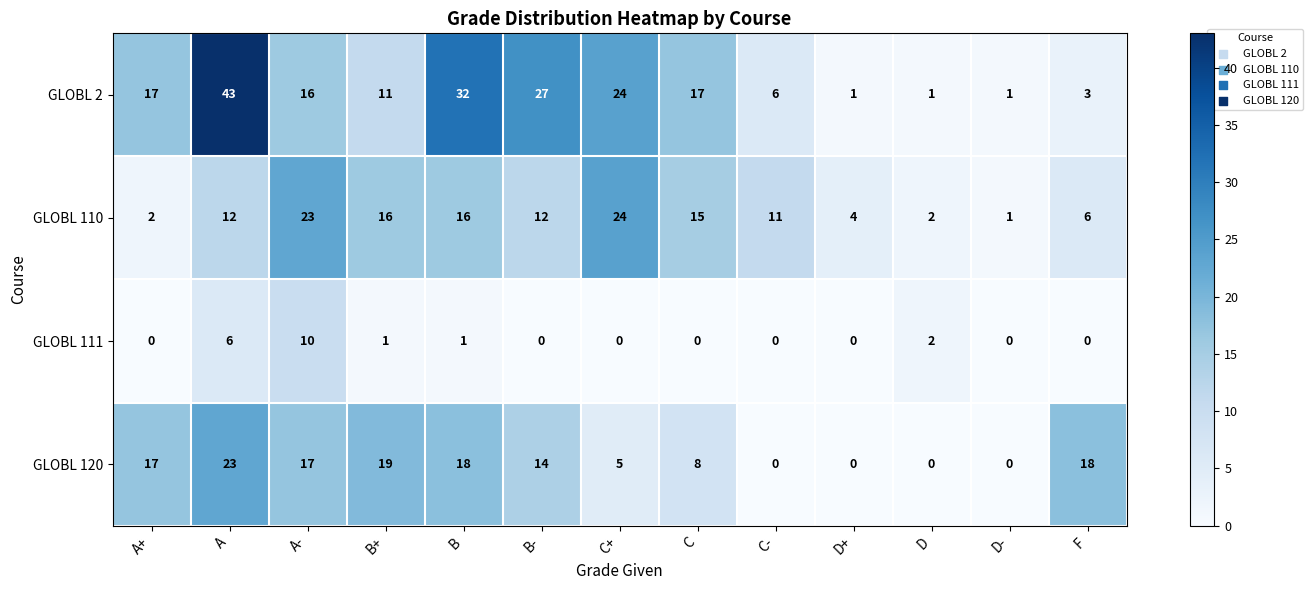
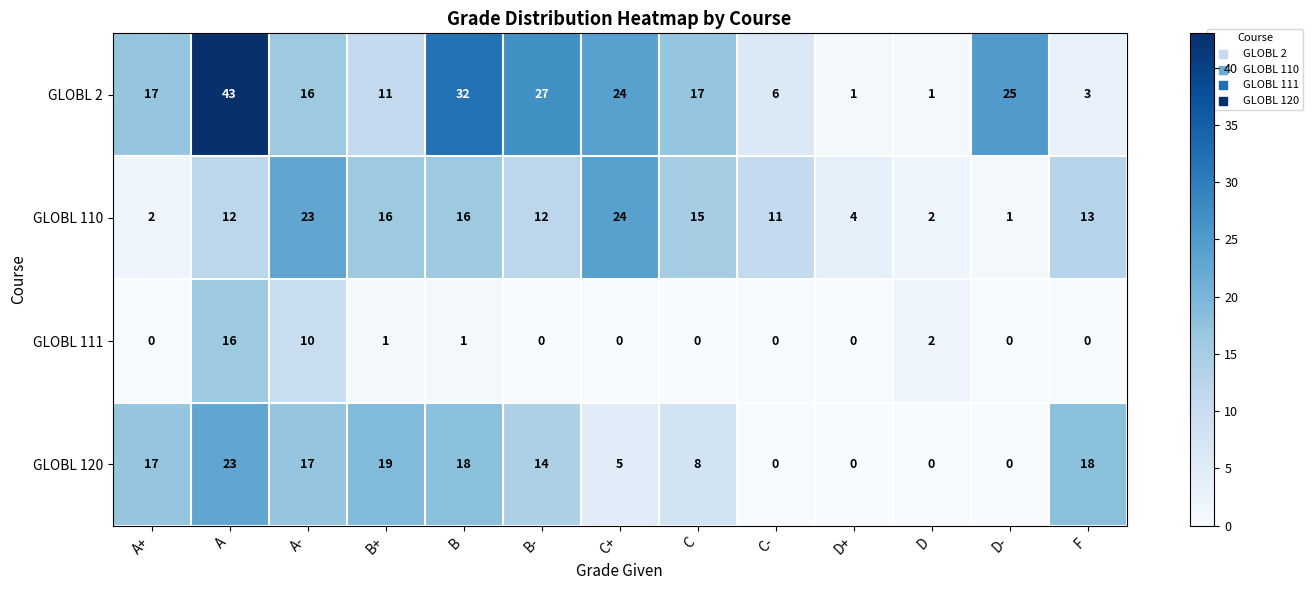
  {
    "GLOBL 2": {
      "A+": 17,
      "A": 43,
      "A-": 16,
      "B+": 11,
      "B": 32,
      "B-": 27,
      "C+": 24,
      "C": 17,
      "C-": 6,
      "D+": 1,
      "D": 1,
-     "D-": 1,
+     "D-": 25,
      "F": 3
    },
    "GLOBL 110": {
      "A+": 2,
      "A": 12,
      "A-": 23,
      "B+": 16,
      "B": 16,
      "B-": 12,
      "C+": 24,
      "C": 15,
      "C-": 11,
      "D+": 4,
      "D": 2,
      "D-": 1,
-     "F": 6
+     "F": 13
    },
    "GLOBL 111": {
      "A+": 0,
-     "A": 6,
+     "A": 16,
      "A-": 10,
      "B+": 1,
      "B": 1,
      "B-": 0,
      "C+": 0,
      "C": 0,
      "C-": 0,
      "D+": 0,
      "D": 2,
      "D-": 0,
      "F": 0
    },
    "GLOBL 120": {
      "A+": 17,
      "A": 23,
      "A-": 17,
      "B+": 19,
      "B": 18,
      "B-": 14,
      "C+": 5,
      "C": 8,
      "C-": 0,
      "D+": 0,
      "D": 0,
      "D-": 0,
      "F": 18
    }
  }
